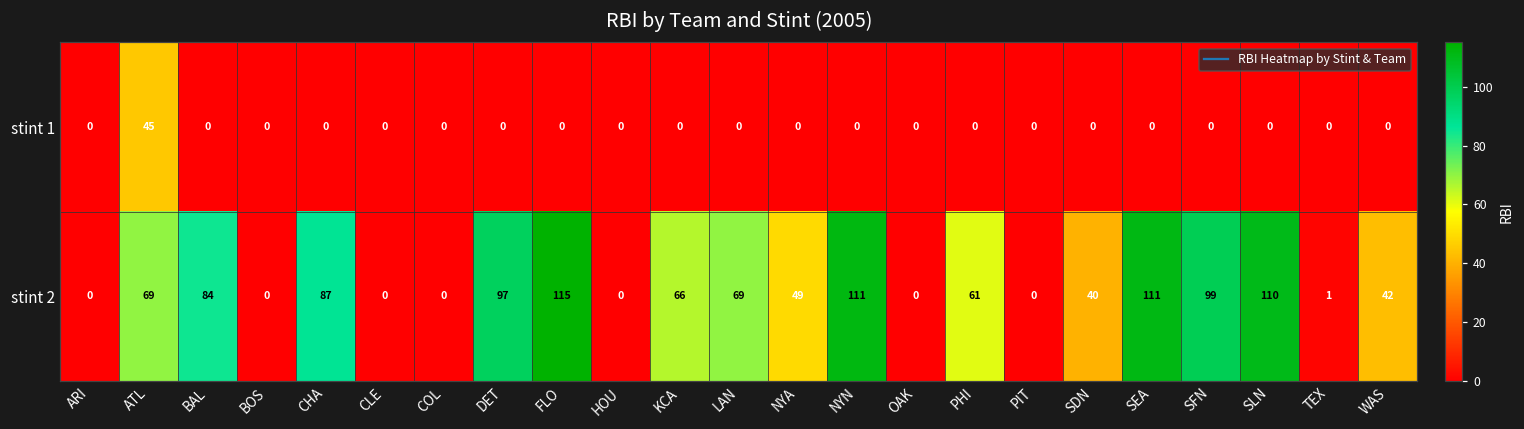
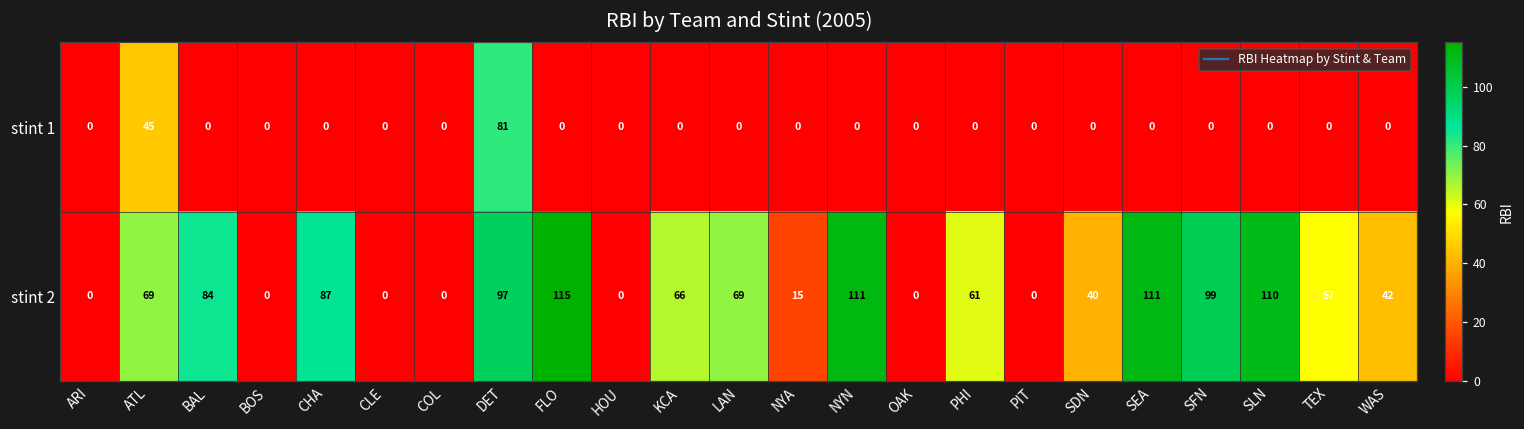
  {
    "stint 1": {
      "ARI": 0,
      "ATL": 45,
      "BAL": 0,
      "BOS": 0,
      "CHA": 0,
      "CLE": 0,
      "COL": 0,
-     "DET": 0,
+     "DET": 81,
      "FLO": 0,
      "HOU": 0,
      "KCA": 0,
      "LAN": 0,
      "NYA": 0,
      "NYN": 0,
      "OAK": 0,
      "PHI": 0,
      "PIT": 0,
      "SDN": 0,
      "SEA": 0,
      "SFN": 0,
      "SLN": 0,
      "TEX": 0,
      "WAS": 0
    },
    "stint 2": {
      "ARI": 0,
      "ATL": 69,
      "BAL": 84,
      "BOS": 0,
      "CHA": 87,
      "CLE": 0,
      "COL": 0,
      "DET": 97,
      "FLO": 115,
      "HOU": 0,
      "KCA": 66,
      "LAN": 69,
-     "NYA": 49,
+     "NYA": 15,
      "NYN": 111,
      "OAK": 0,
      "PHI": 61,
      "PIT": 0,
      "SDN": 40,
      "SEA": 111,
      "SFN": 99,
      "SLN": 110,
-     "TEX": 1,
+     "TEX": 57,
      "WAS": 42
    }
  }
